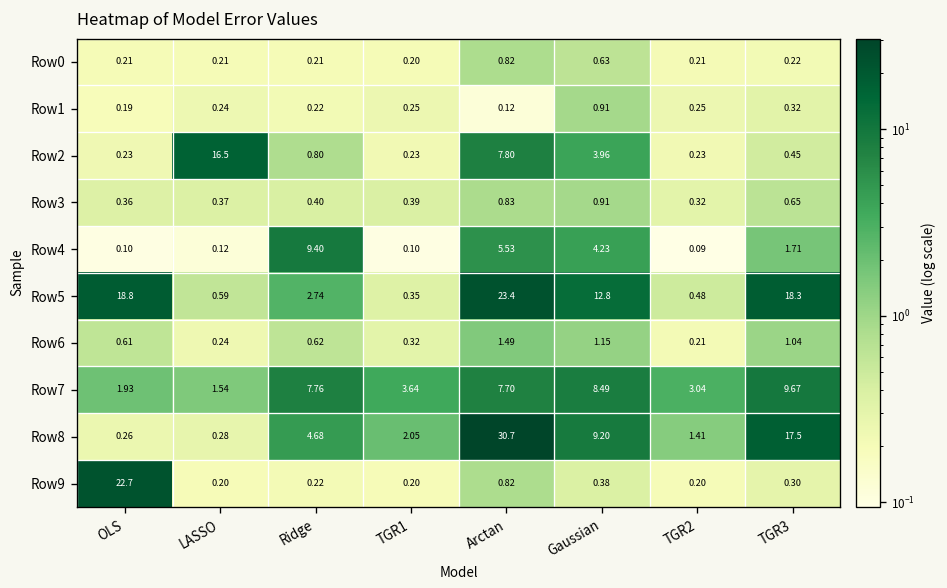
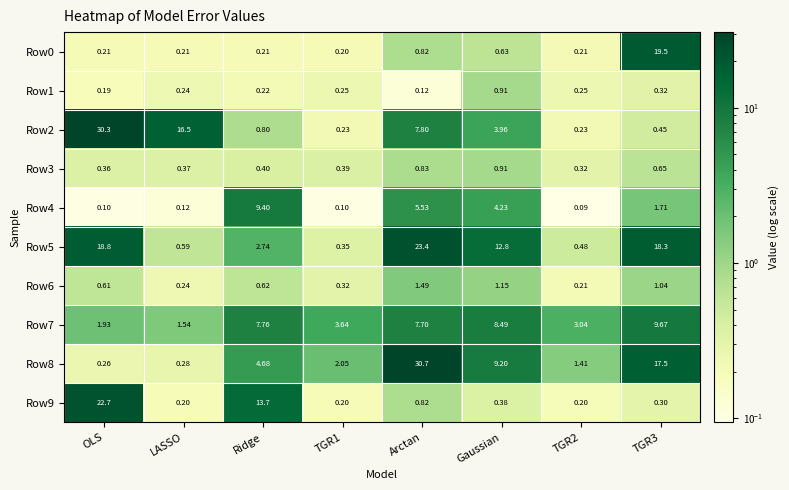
  {
    "Row0": {
      "OLS": 0.21,
      "LASSO": 0.21,
      "Ridge": 0.21,
      "TGR1": 0.20,
      "Arctan": 0.82,
      "Gaussian": 0.63,
      "TGR2": 0.21,
-     "TGR3": 0.22
+     "TGR3": 19.5
    },
    "Row1": {
      "OLS": 0.19,
      "LASSO": 0.24,
      "Ridge": 0.22,
      "TGR1": 0.25,
      "Arctan": 0.12,
      "Gaussian": 0.91,
      "TGR2": 0.25,
      "TGR3": 0.32
    },
    "Row2": {
-     "OLS": 0.23,
+     "OLS": 30.3,
      "LASSO": 16.5,
      "Ridge": 0.80,
      "TGR1": 0.23,
      "Arctan": 7.80,
      "Gaussian": 3.96,
      "TGR2": 0.23,
      "TGR3": 0.45
    },
    "Row3": {
      "OLS": 0.36,
      "LASSO": 0.37,
      "Ridge": 0.40,
      "TGR1": 0.39,
      "Arctan": 0.83,
      "Gaussian": 0.91,
      "TGR2": 0.32,
      "TGR3": 0.65
    },
    "Row4": {
      "OLS": 0.10,
      "LASSO": 0.12,
      "Ridge": 9.40,
      "TGR1": 0.10,
      "Arctan": 5.53,
      "Gaussian": 4.23,
      "TGR2": 0.09,
      "TGR3": 1.71
    },
    "Row5": {
      "OLS": 18.8,
      "LASSO": 0.59,
      "Ridge": 2.74,
      "TGR1": 0.35,
      "Arctan": 23.4,
      "Gaussian": 12.8,
      "TGR2": 0.48,
      "TGR3": 18.3
    },
    "Row6": {
      "OLS": 0.61,
      "LASSO": 0.24,
      "Ridge": 0.62,
      "TGR1": 0.32,
      "Arctan": 1.49,
      "Gaussian": 1.15,
      "TGR2": 0.21,
      "TGR3": 1.04
    },
    "Row7": {
      "OLS": 1.93,
      "LASSO": 1.54,
      "Ridge": 7.76,
      "TGR1": 3.64,
      "Arctan": 7.70,
      "Gaussian": 8.49,
      "TGR2": 3.04,
      "TGR3": 9.67
    },
    "Row8": {
      "OLS": 0.26,
      "LASSO": 0.28,
      "Ridge": 4.68,
      "TGR1": 2.05,
      "Arctan": 30.7,
      "Gaussian": 9.20,
      "TGR2": 1.41,
      "TGR3": 17.5
    },
    "Row9": {
      "OLS": 22.7,
      "LASSO": 0.20,
-     "Ridge": 0.22,
+     "Ridge": 13.7,
      "TGR1": 0.20,
      "Arctan": 0.82,
      "Gaussian": 0.38,
      "TGR2": 0.20,
      "TGR3": 0.30
    }
  }
